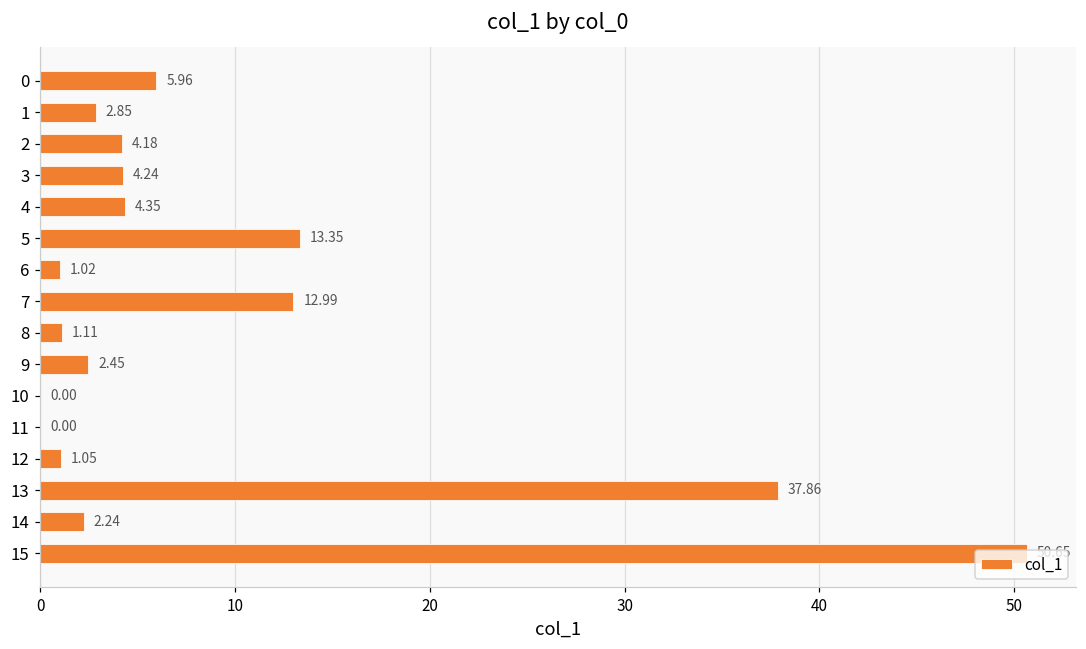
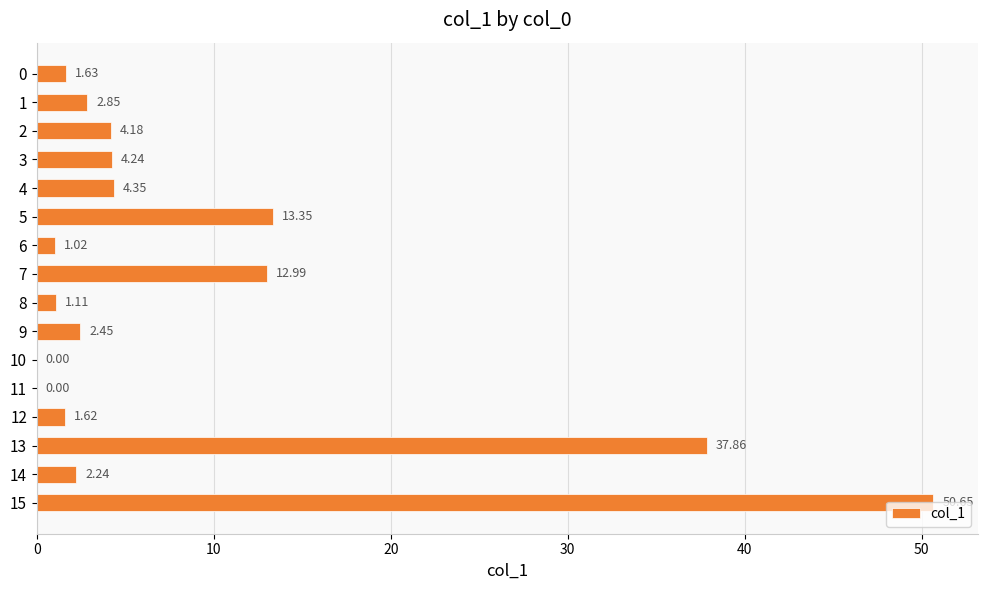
  {
-   "0": 5.96,
+   "0": 1.63,
    "1": 2.85,
    "2": 4.18,
    "3": 4.24,
    "4": 4.35,
    "5": 13.35,
    "6": 1.02,
    "7": 12.99,
    "8": 1.11,
    "9": 2.45,
    "10": 0.00,
    "11": 0.00,
-   "12": 1.05,
+   "12": 1.62,
    "13": 37.86,
    "14": 2.24
  }
